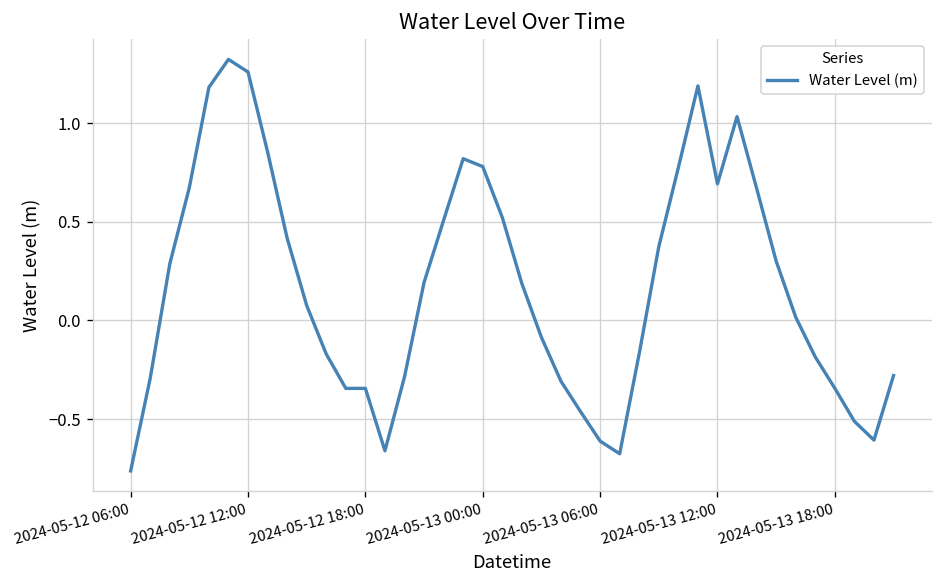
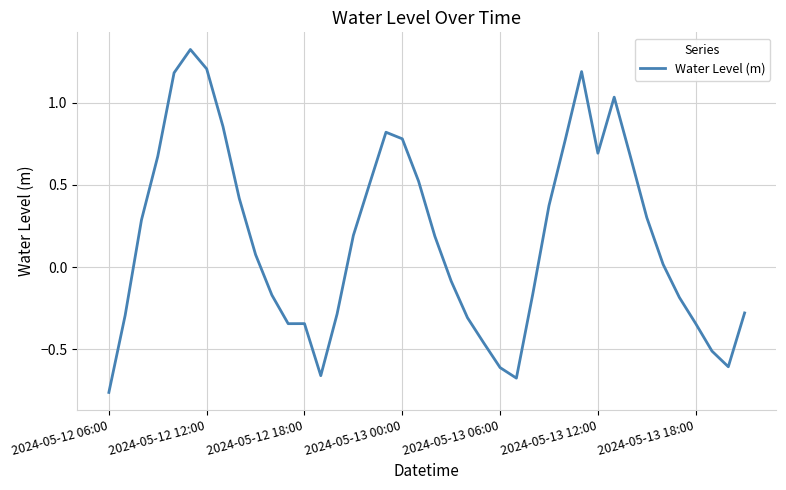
  {
    "2024-05-12 06:00": -0.76,
-   "2024-05-12 12:00": 1.26,
+   "2024-05-12 12:00": 1.21,
    "2024-05-12 18:00": -0.34,
    "2024-05-13 00:00": 0.78,
    "2024-05-13 06:00": -0.61,
    "2024-05-13 12:00": 0.69,
    "2024-05-13 18:00": -0.34
  }
